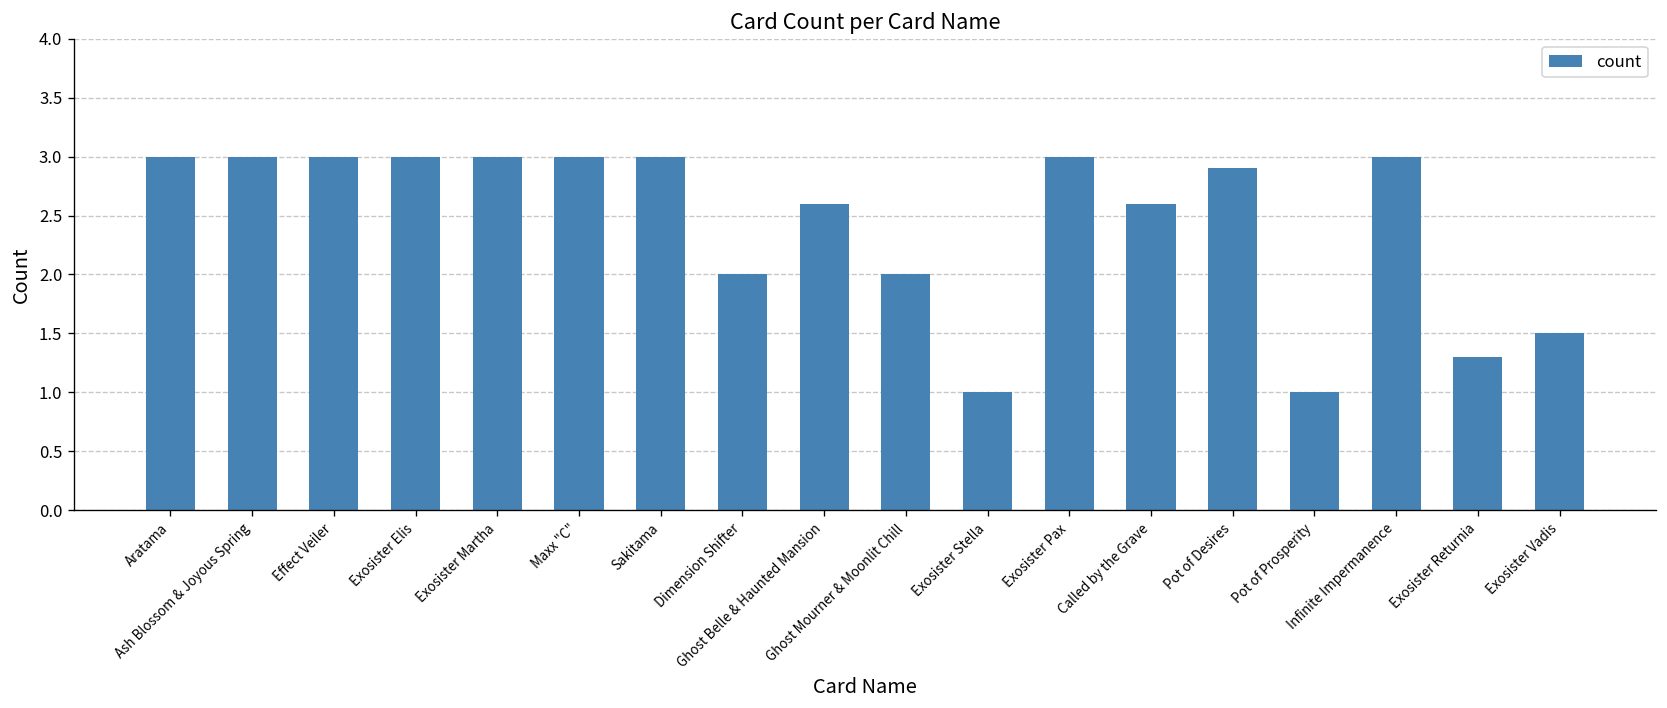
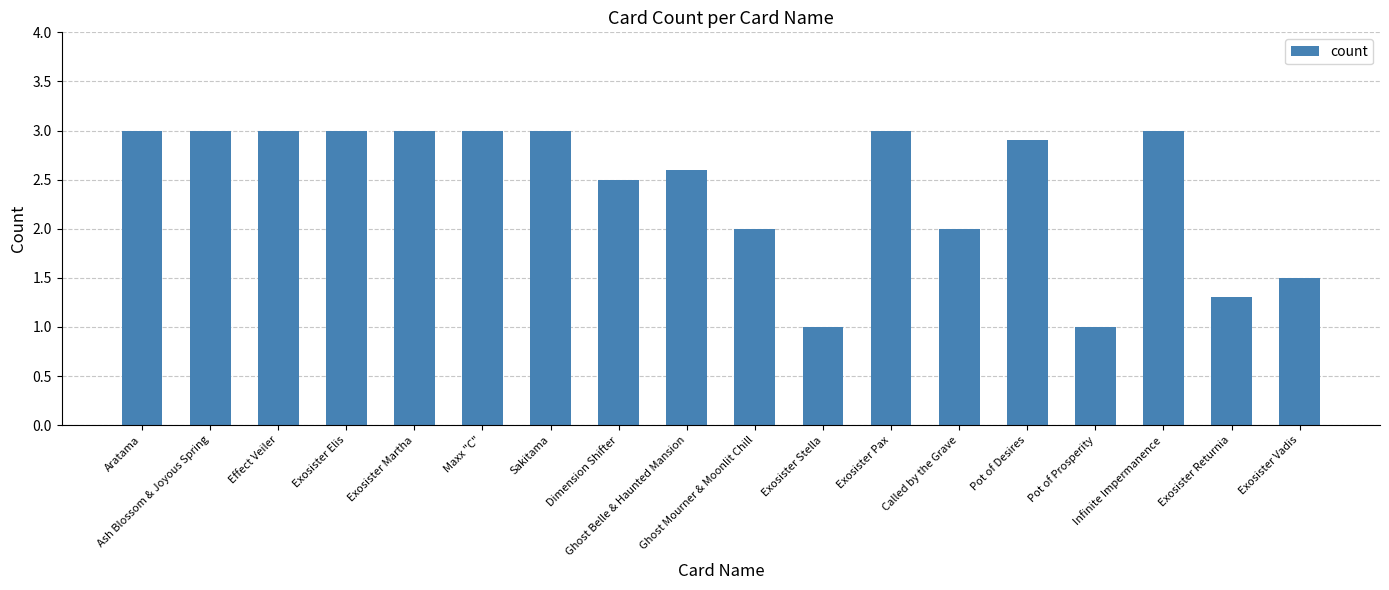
  {
    "Aratama": 3.0,
    "Ash Blossom & Joyous Spring": 3.0,
    "Effect Veiler": 3.0,
    "Exosister Elis": 3.0,
    "Exosister Martha": 3.0,
    "Maxx \"C\"": 3.0,
    "Sakitama": 3.0,
-   "Dimension Shifter": 2.0,
+   "Dimension Shifter": 2.5,
    "Ghost Belle & Haunted Mansion": 2.6,
    "Ghost Mourner & Moonlit Chill": 2.0,
    "Exosister Stella": 1.0,
    "Exosister Pax": 3.0,
-   "Called by the Grave": 2.6,
+   "Called by the Grave": 2.0,
    "Pot of Desires": 2.9,
    "Pot of Prosperity": 1.0,
    "Infinite Impermanence": 3.0,
    "Exosister Returnia": 1.3,
    "Exosister Vadis": 1.5
  }
